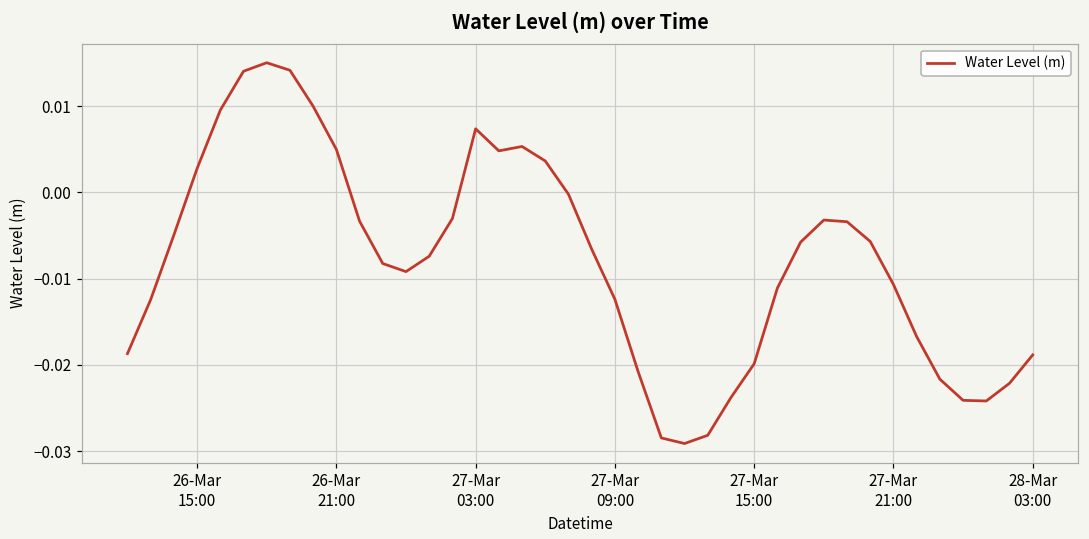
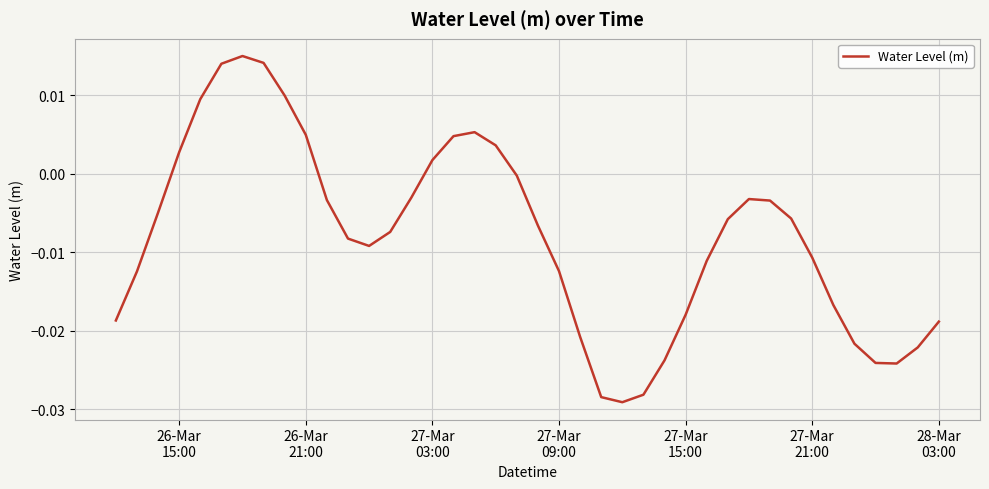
  {
    "26-Mar 15:00": 0.003,
    "26-Mar 21:00": 0.005,
-   "27-Mar 03:00": 0.007,
+   "27-Mar 03:00": 0.002,
    "27-Mar 09:00": -0.012,
-   "27-Mar 15:00": -0.020,
+   "27-Mar 15:00": -0.018,
    "27-Mar 21:00": -0.011,
    "28-Mar 03:00": -0.019
  }
